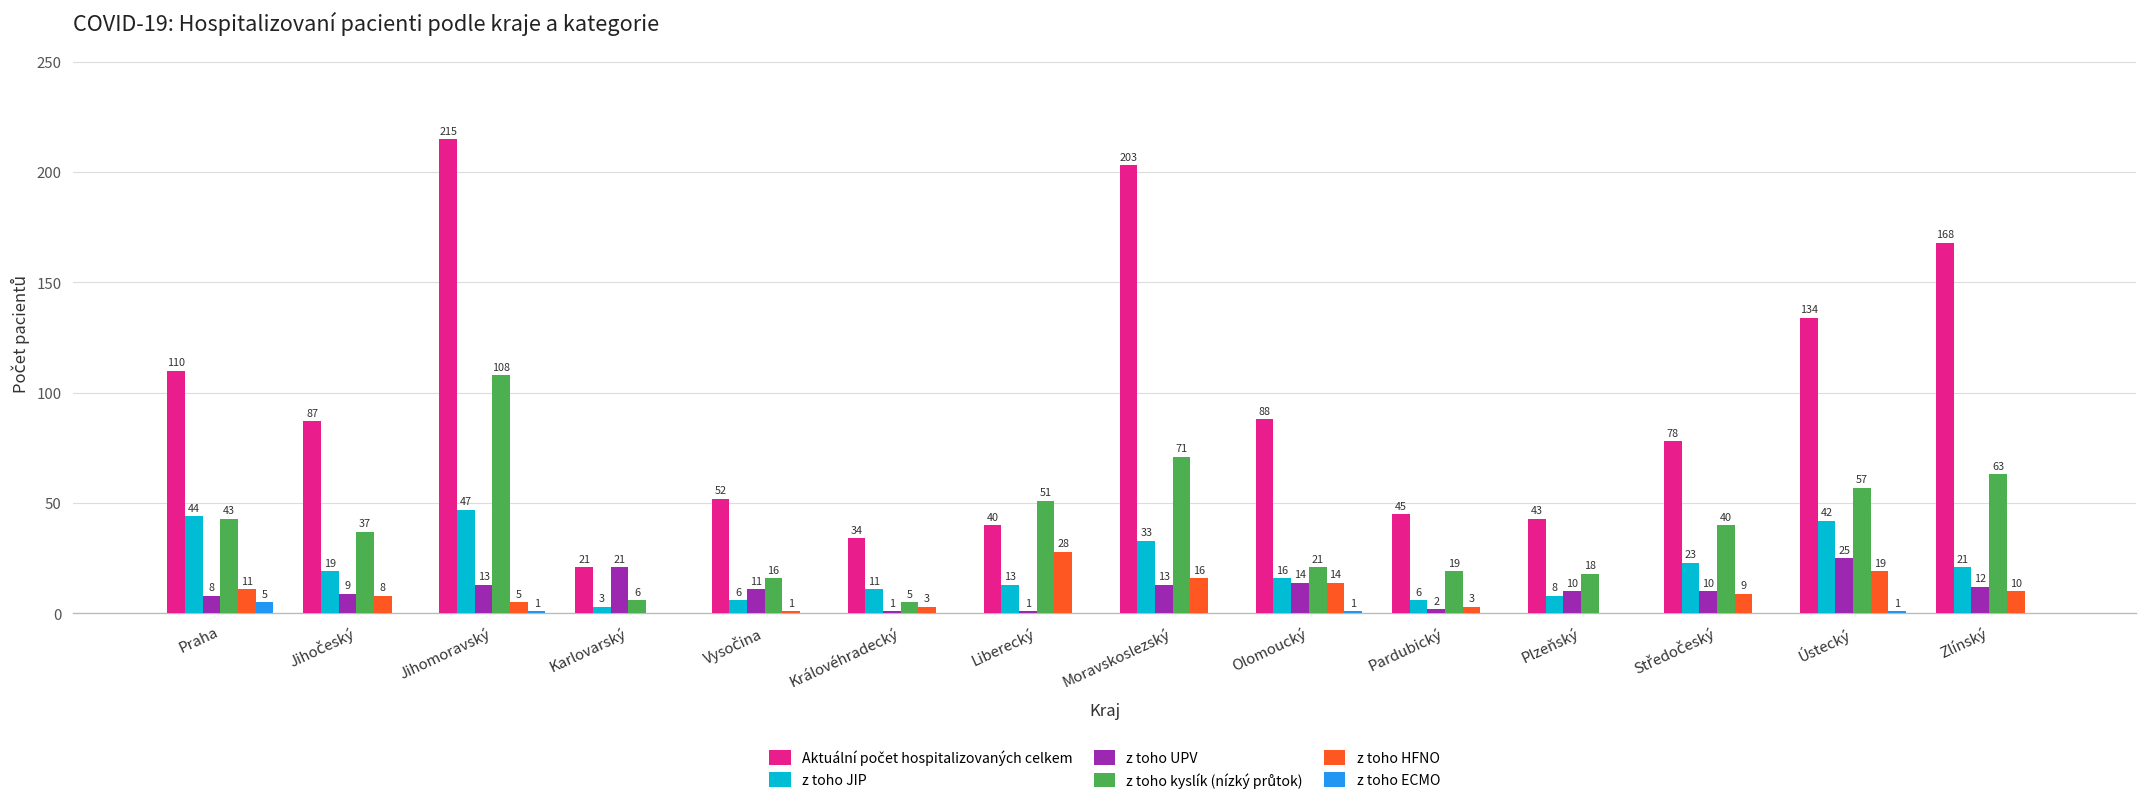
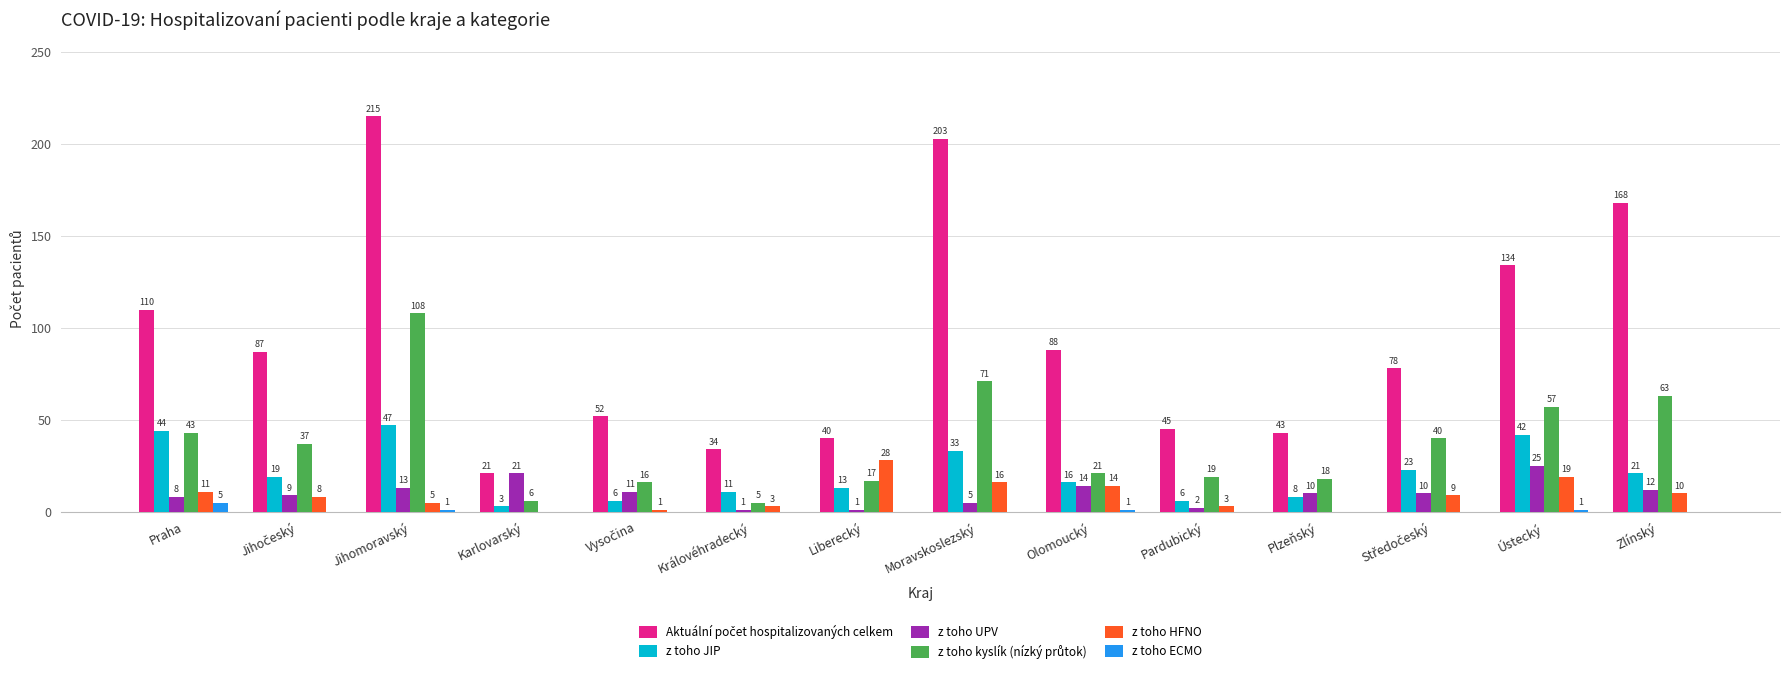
  {
    "Aktuální počet hospitalizovaných celkem": {
      "Praha": 110,
      "Jihočeský": 87,
      "Jihomoravský": 215,
      "Karlovarský": 21,
      "Vysočina": 52,
      "Královéhradecký": 34,
      "Liberecký": 40,
      "Moravskoslezský": 203,
      "Olomoucký": 88,
      "Pardubický": 45,
      "Plzeňský": 43,
      "Středočeský": 78,
      "Ústecký": 134,
      "Zlínský": 168
    },
    "z toho UPV": {
      "Praha": 8,
      "Jihočeský": 9,
      "Jihomoravský": 13,
      "Karlovarský": 21,
      "Vysočina": 11,
      "Královéhradecký": 1,
      "Liberecký": 1,
-     "Moravskoslezský": 13,
+     "Moravskoslezský": 5,
      "Olomoucký": 14,
      "Pardubický": 2,
      "Plzeňský": 10,
      "Středočeský": 10,
      "Ústecký": 25,
      "Zlínský": 12
    },
    "z toho kyslík (nízký průtok)": {
      "Praha": 43,
      "Jihočeský": 37,
      "Jihomoravský": 108,
      "Karlovarský": 6,
      "Vysočina": 16,
      "Královéhradecký": 5,
-     "Liberecký": 51,
+     "Liberecký": 17,
      "Moravskoslezský": 71,
      "Olomoucký": 21,
      "Pardubický": 19,
      "Plzeňský": 18,
      "Středočeský": 40,
      "Ústecký": 57,
      "Zlínský": 63
    },
    "z toho HFNO": {
      "Praha": 11,
      "Jihočeský": 8,
      "Jihomoravský": 5,
      "Vysočina": 1,
      "Královéhradecký": 3,
      "Liberecký": 28,
      "Moravskoslezský": 16,
      "Olomoucký": 14,
      "Pardubický": 3,
      "Středočeský": 9,
      "Ústecký": 19,
      "Zlínský": 10
    }
  }
